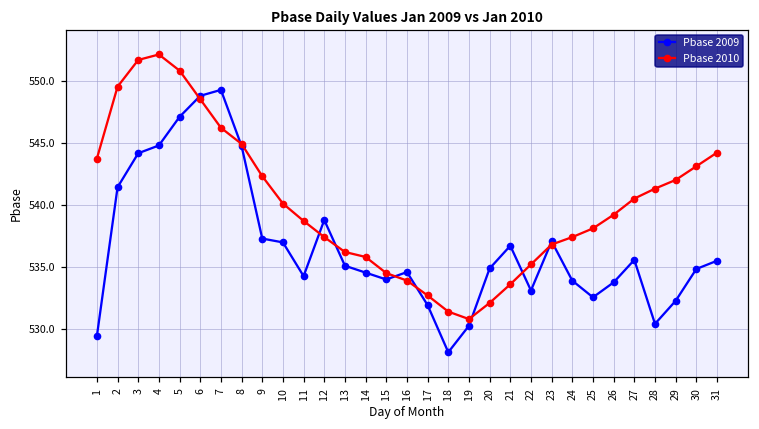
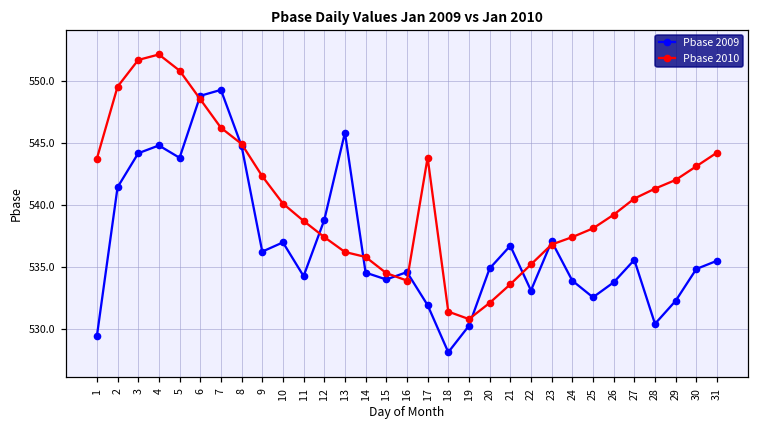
  {
    "Pbase 2009": {
      "1": 529.4,
      "2": 541.4,
      "3": 544.1,
      "4": 544.8,
-     "5": 547.1,
+     "5": 543.8,
      "6": 548.8,
      "7": 549.3,
-     "9": 537.3,
+     "9": 536.2,
      "10": 537.0,
      "11": 534.3,
      "12": 538.8,
-     "13": 535.1,
+     "13": 545.8,
      "14": 534.5,
      "15": 534.0,
      "16": 534.6,
      "17": 531.9,
      "18": 528.1,
      "19": 530.3,
      "20": 534.9,
      "21": 536.7,
      "22": 533.1,
      "23": 537.1,
      "24": 533.9,
      "25": 532.6,
      "26": 533.8,
      "27": 535.6,
      "28": 530.4,
      "29": 532.3,
      "30": 534.8,
      "31": 535.5
    },
    "Pbase 2010": {
      "1": 543.7,
      "2": 549.5,
      "3": 551.7,
      "4": 552.1,
      "5": 550.8,
      "6": 548.5,
      "7": 546.2,
      "9": 542.3,
      "10": 540.1,
      "11": 538.7,
      "12": 537.4,
      "13": 536.2,
      "14": 535.8,
      "15": 534.5,
      "16": 533.9,
-     "17": 532.7,
+     "17": 543.8,
      "18": 531.4,
      "19": 530.8,
      "20": 532.1,
      "21": 533.6,
      "22": 535.2,
      "23": 536.8,
      "24": 537.4,
      "25": 538.1,
      "26": 539.2,
      "27": 540.5,
      "28": 541.3,
      "29": 542.0,
      "30": 543.1,
      "31": 544.2
    }
  }
